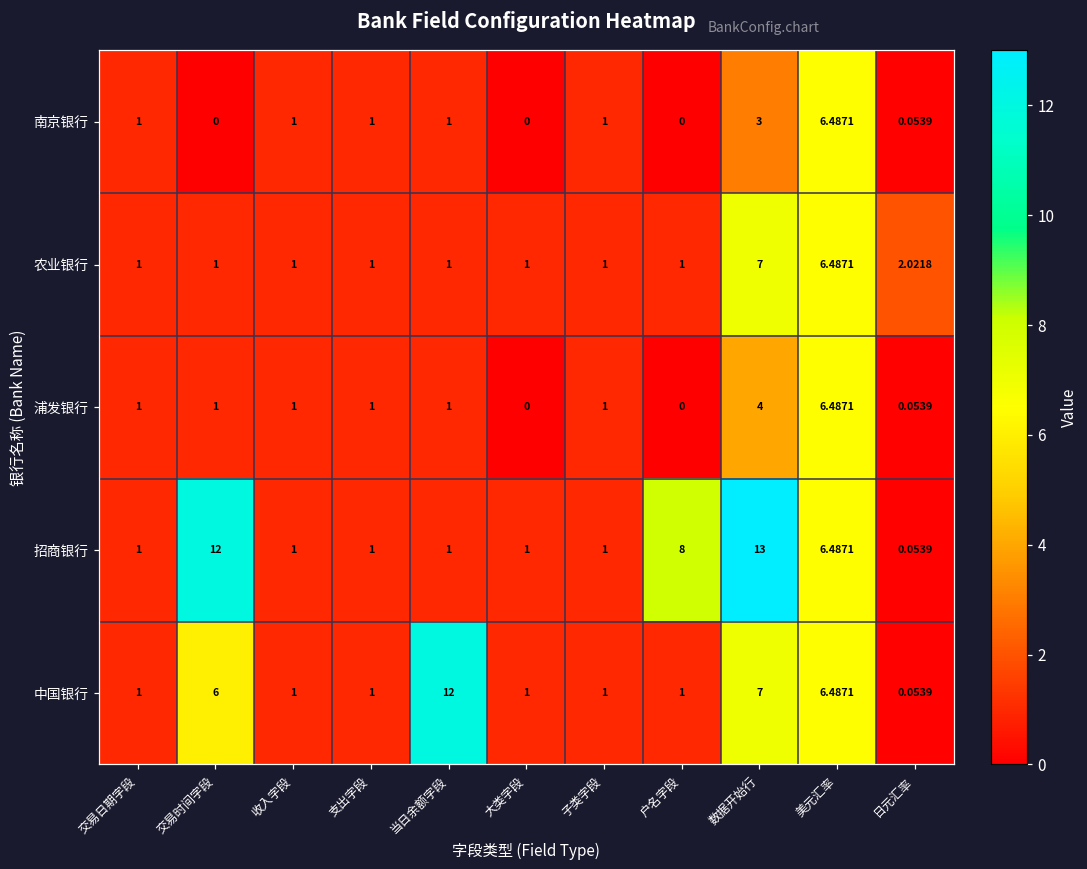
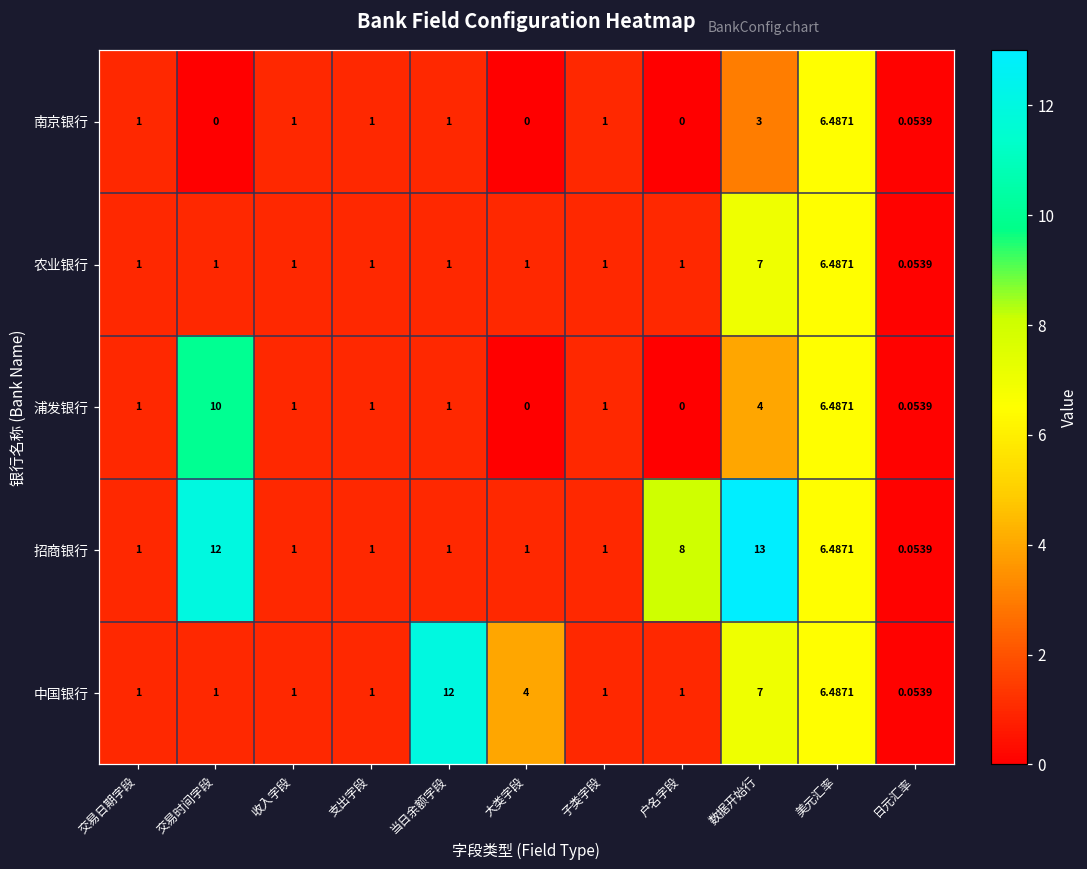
  {
    "南京银行": {
      "交易日期字段": 1,
      "交易时间字段": 0,
      "收入字段": 1,
      "支出字段": 1,
      "当日余额字段": 1,
      "大类字段": 0,
      "子类字段": 1,
      "户名字段": 0,
      "数据开始行": 3,
      "美元汇率": 6.4871,
      "日元汇率": 0.0539
    },
    "农业银行": {
      "交易日期字段": 1,
      "交易时间字段": 1,
      "收入字段": 1,
      "支出字段": 1,
      "当日余额字段": 1,
      "大类字段": 1,
      "子类字段": 1,
      "户名字段": 1,
      "数据开始行": 7,
      "美元汇率": 6.4871,
-     "日元汇率": 2.0218
+     "日元汇率": 0.0539
    },
    "浦发银行": {
      "交易日期字段": 1,
-     "交易时间字段": 1,
+     "交易时间字段": 10,
      "收入字段": 1,
      "支出字段": 1,
      "当日余额字段": 1,
      "大类字段": 0,
      "子类字段": 1,
      "户名字段": 0,
      "数据开始行": 4,
      "美元汇率": 6.4871,
      "日元汇率": 0.0539
    },
    "招商银行": {
      "交易日期字段": 1,
      "交易时间字段": 12,
      "收入字段": 1,
      "支出字段": 1,
      "当日余额字段": 1,
      "大类字段": 1,
      "子类字段": 1,
      "户名字段": 8,
      "数据开始行": 13,
      "美元汇率": 6.4871,
      "日元汇率": 0.0539
    },
    "中国银行": {
      "交易日期字段": 1,
-     "交易时间字段": 6,
+     "交易时间字段": 1,
      "收入字段": 1,
      "支出字段": 1,
      "当日余额字段": 12,
-     "大类字段": 1,
+     "大类字段": 4,
      "子类字段": 1,
      "户名字段": 1,
      "数据开始行": 7,
      "美元汇率": 6.4871,
      "日元汇率": 0.0539
    }
  }
